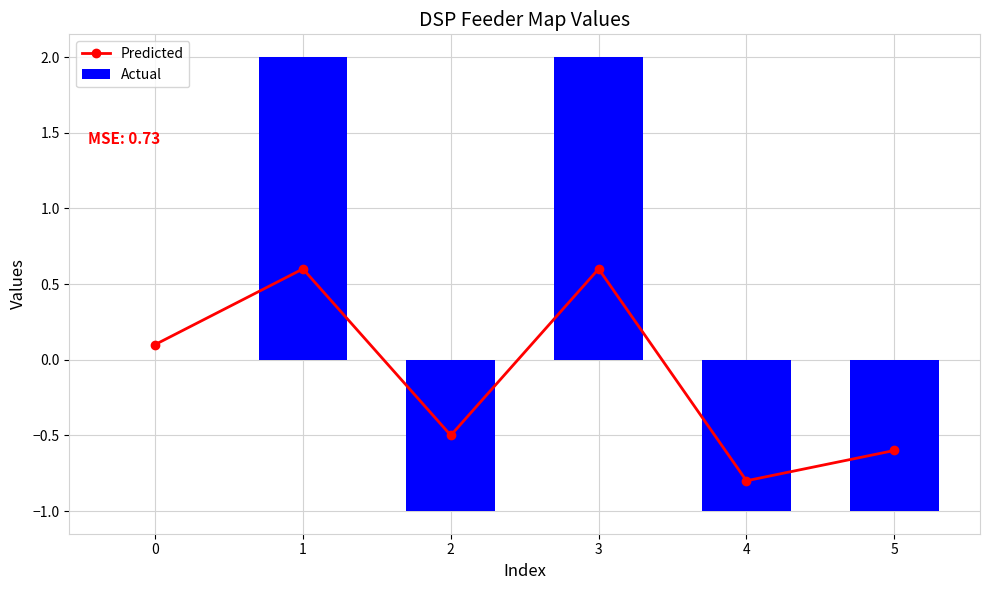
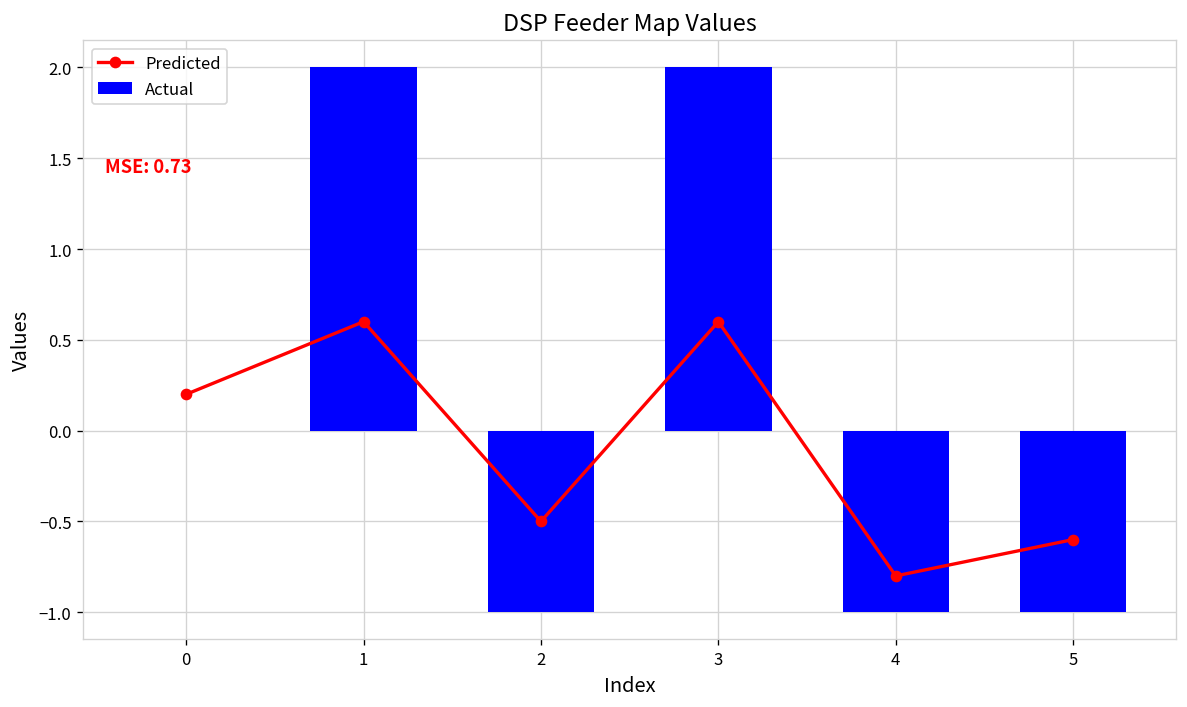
  {
    "Predicted": {
-     "0": 0.1,
+     "0": 0.2,
      "1": 0.6,
      "2": -0.5,
      "3": 0.6,
      "4": -0.8,
      "5": -0.6
    },
    "Actual": {
      "0": 0.0,
      "1": 2.0,
      "2": -1.0,
      "3": 2.0,
      "4": -1.0,
      "5": -1.0
    }
  }
